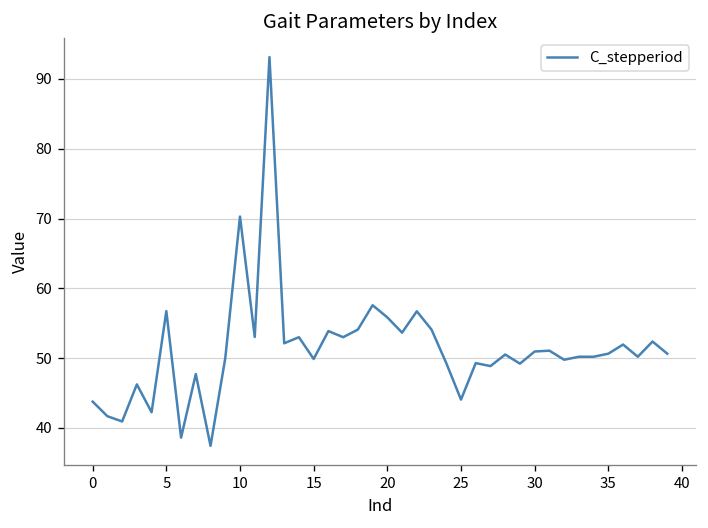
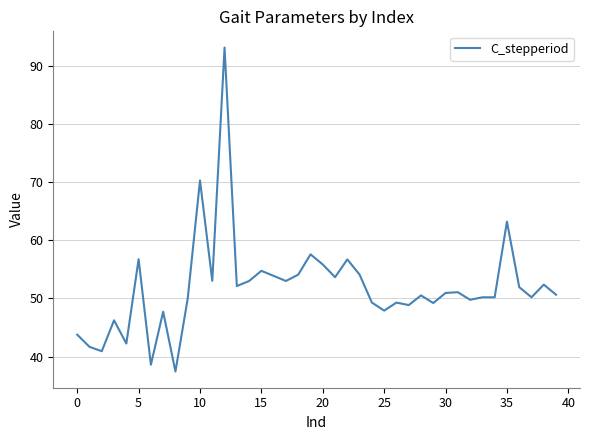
  {
    "0": 44,
    "5": 57,
    "10": 70,
-   "15": 50,
+   "15": 55,
    "20": 56,
-   "25": 44,
+   "25": 48,
    "30": 51,
-   "35": 51
+   "35": 63
  }
